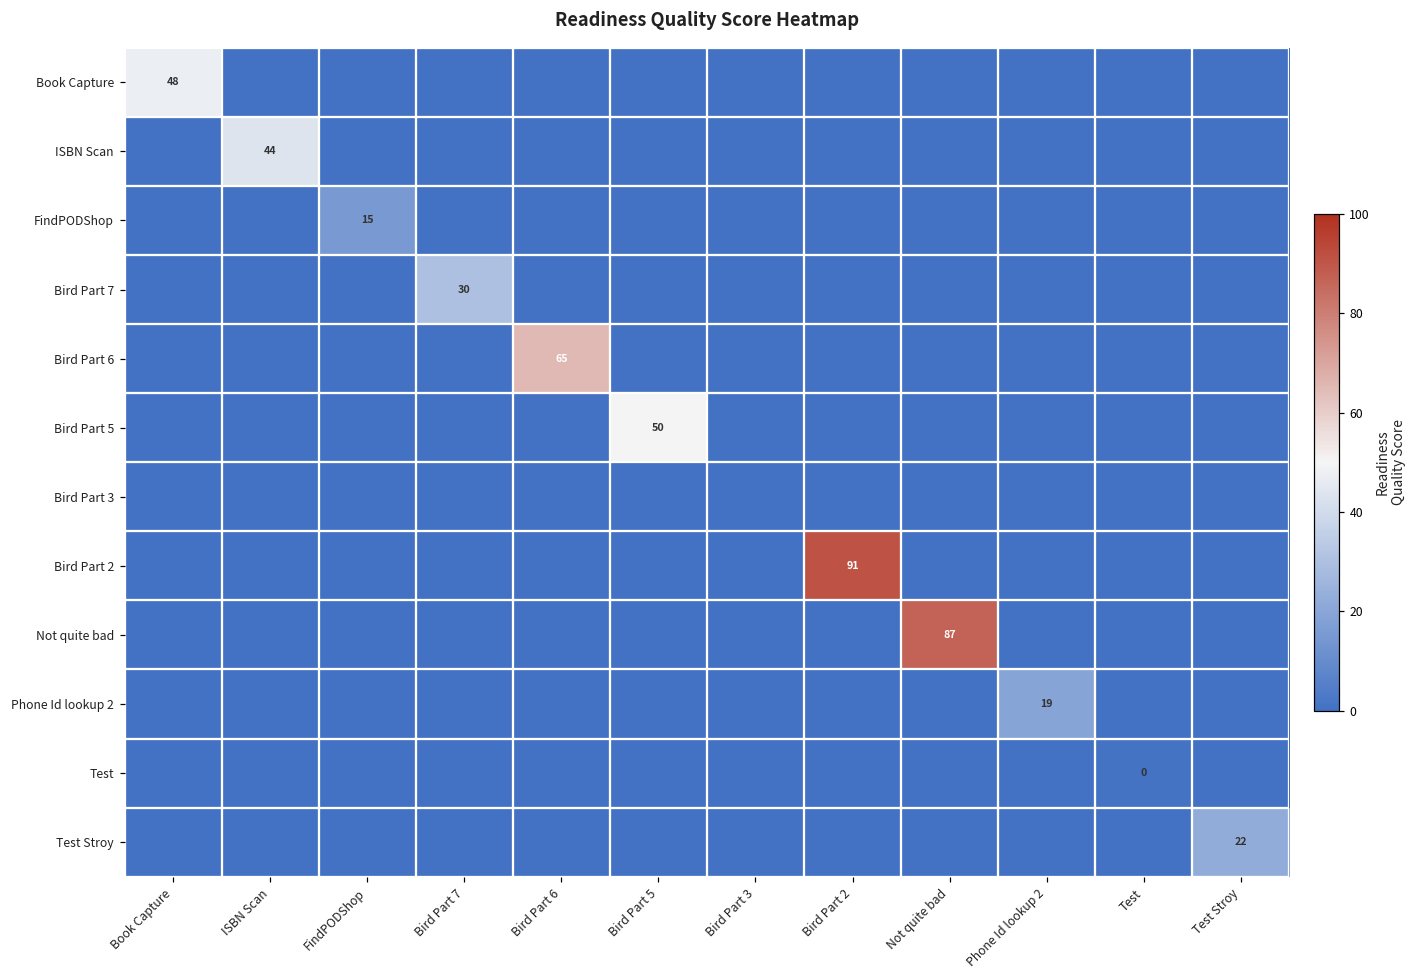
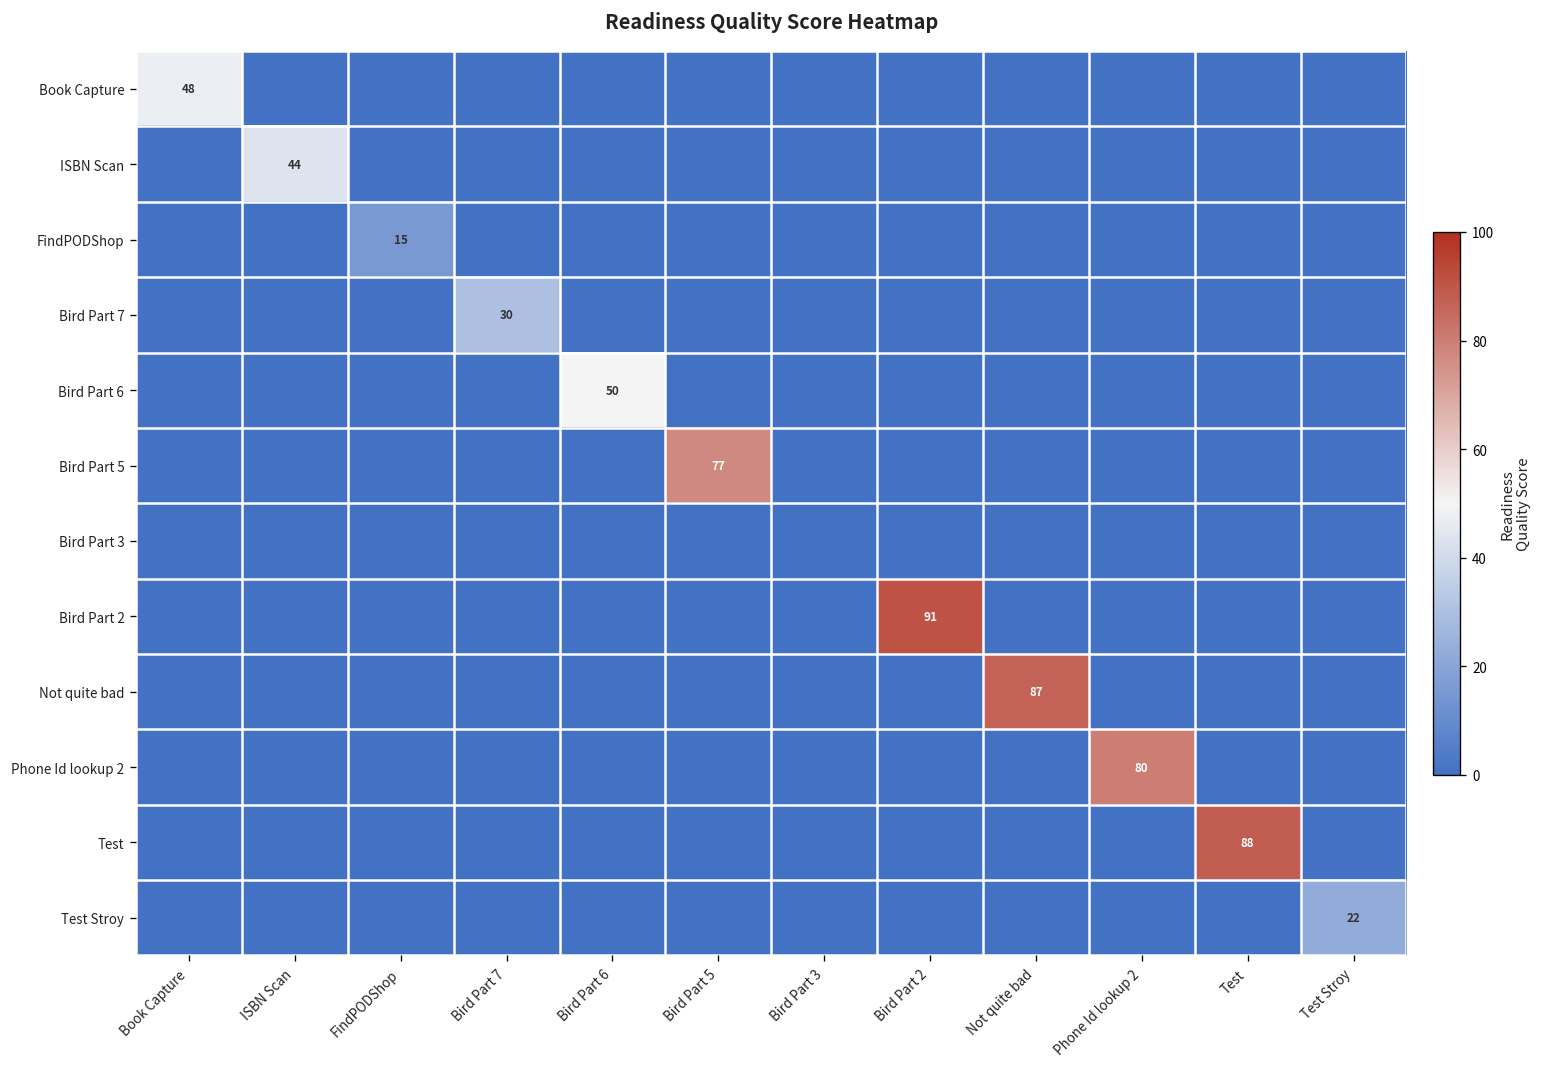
  {
    "Book Capture": {
      "Book Capture": 48
    },
    "ISBN Scan": {
      "ISBN Scan": 44
    },
    "FindPODShop": {
      "FindPODShop": 15
    },
    "Bird Part 7": {
      "Bird Part 7": 30
    },
    "Bird Part 6": {
-     "Bird Part 6": 65
+     "Bird Part 6": 50
    },
    "Bird Part 5": {
-     "Bird Part 5": 50
+     "Bird Part 5": 77
    },
    "Bird Part 2": {
      "Bird Part 2": 91
    },
    "Not quite bad": {
      "Not quite bad": 87
    },
    "Phone Id lookup 2": {
-     "Phone Id lookup 2": 19
+     "Phone Id lookup 2": 80
    },
    "Test": {
-     "Test": 0
+     "Test": 88
    },
    "Test Stroy": {
      "Test Stroy": 22
    }
  }
